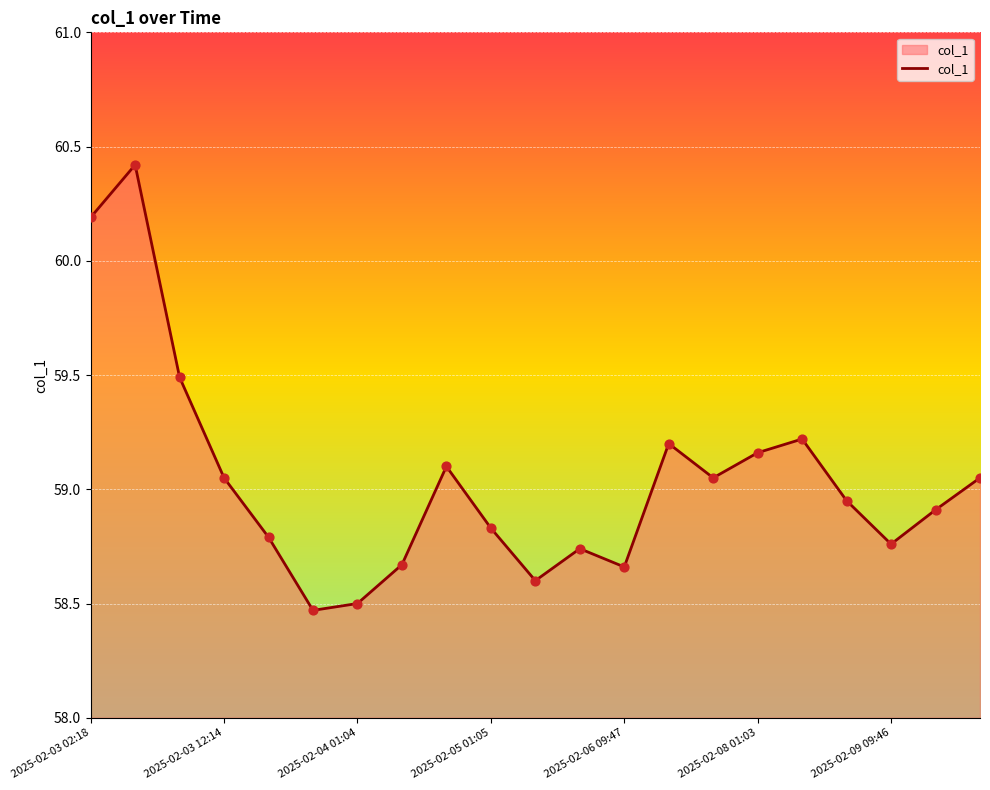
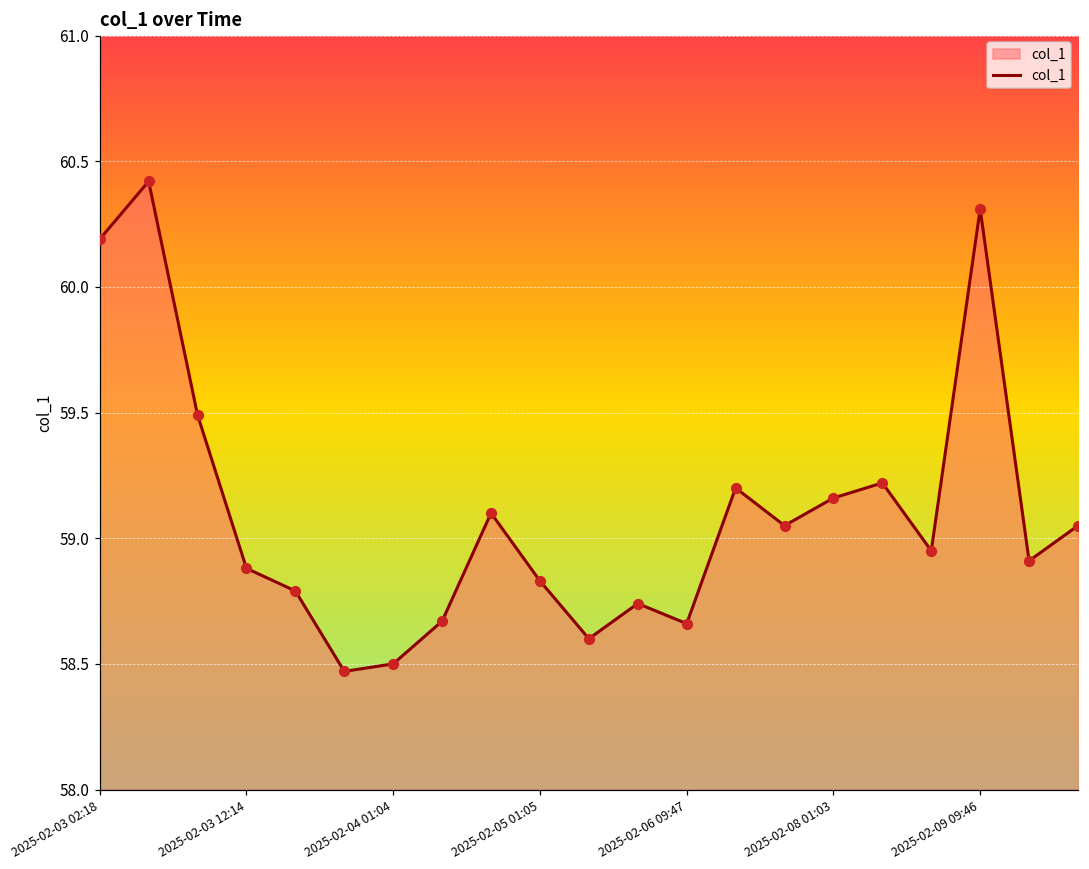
  {
    "2025-02-03 02:18": 60.19,
-   "2025-02-03 12:14": 59.05,
+   "2025-02-03 12:14": 58.88,
    "2025-02-04 01:04": 58.50,
    "2025-02-05 01:05": 58.83,
    "2025-02-06 09:47": 58.66,
    "2025-02-08 01:03": 59.16,
-   "2025-02-09 09:46": 58.76
+   "2025-02-09 09:46": 60.31
  }
